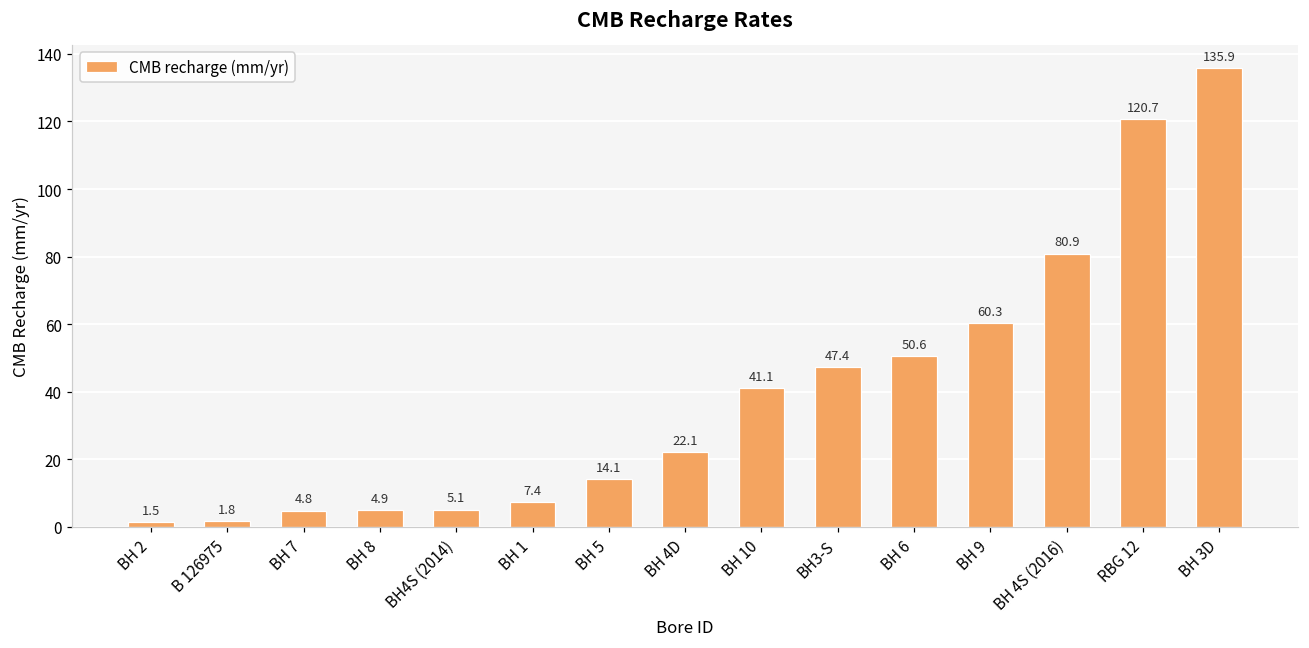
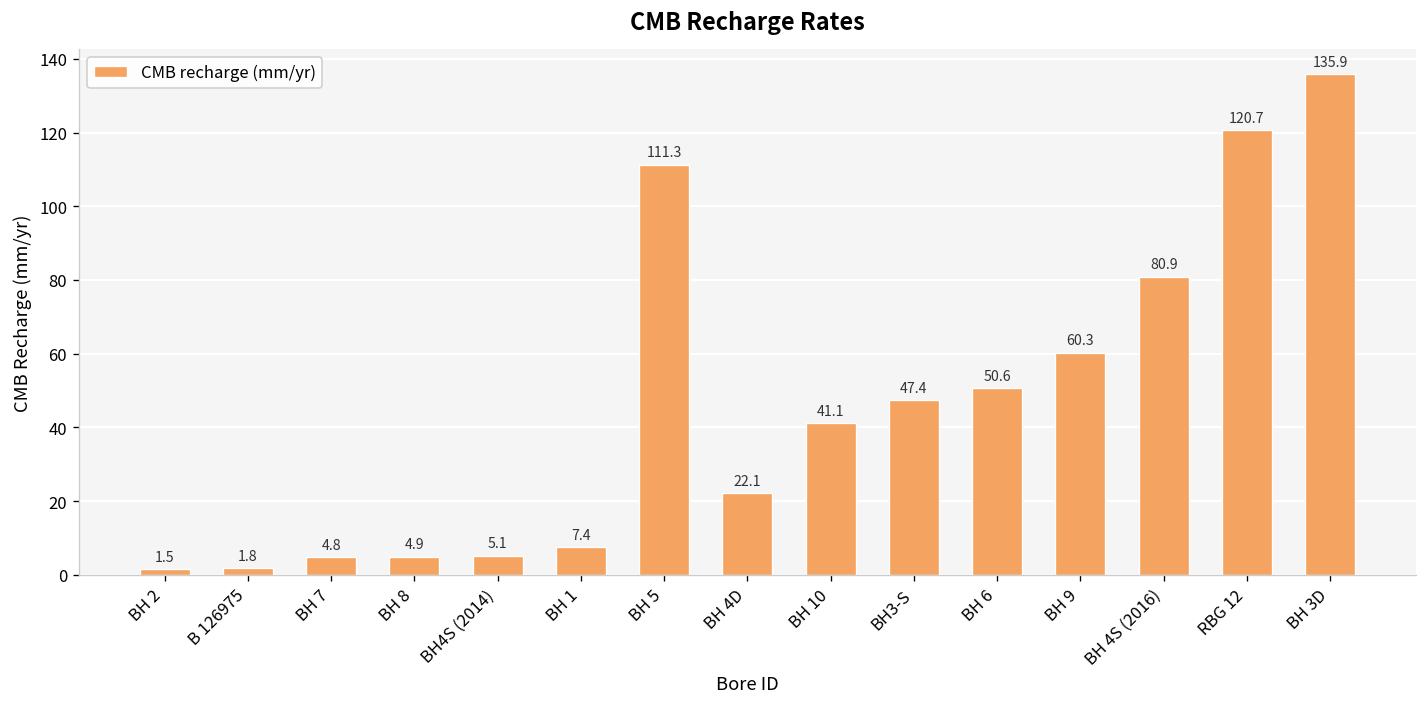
  {
    "BH 2": 1.5,
    "B 126975": 1.8,
    "BH 7": 4.8,
    "BH 8": 4.9,
    "BH4S (2014)": 5.1,
    "BH 1": 7.4,
-   "BH 5": 14.1,
+   "BH 5": 111.3,
    "BH 4D": 22.1,
    "BH 10": 41.1,
    "BH3-S": 47.4,
    "BH 6": 50.6,
    "BH 9": 60.3,
    "BH 4S (2016)": 80.9,
    "RBG 12": 120.7,
    "BH 3D": 135.9
  }
